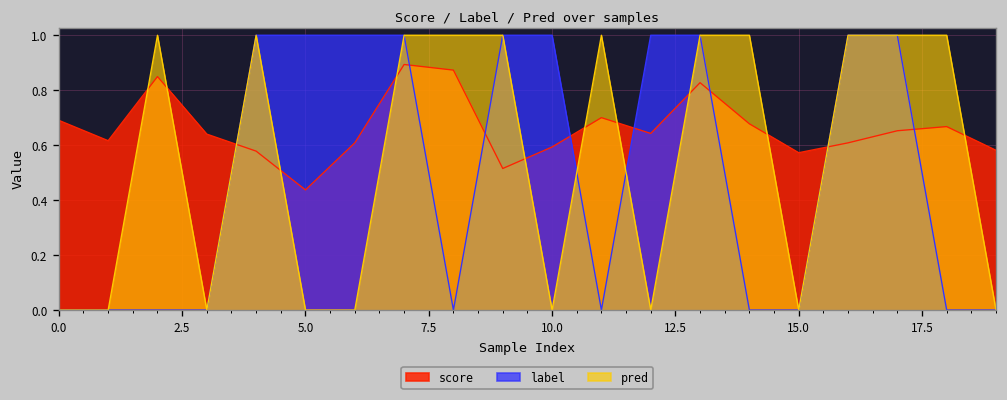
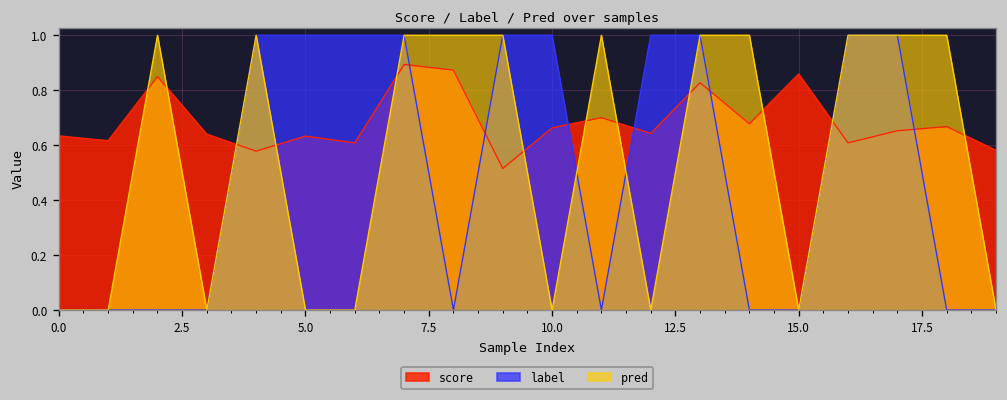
  {
    "score": {
-     "0.0": 0.69,
-     "5.0": 0.44,
-     "10.0": 0.59,
-     "15.0": 0.57
+     "0.0": 0.63,
+     "5.0": 0.63,
+     "10.0": 0.66,
+     "15.0": 0.86
    },
    "label": {
      "5.0": 1.00,
      "10.0": 1.00
    },
    "pred": {
      "5.0": 0.00,
      "10.0": 0.00
    }
  }
